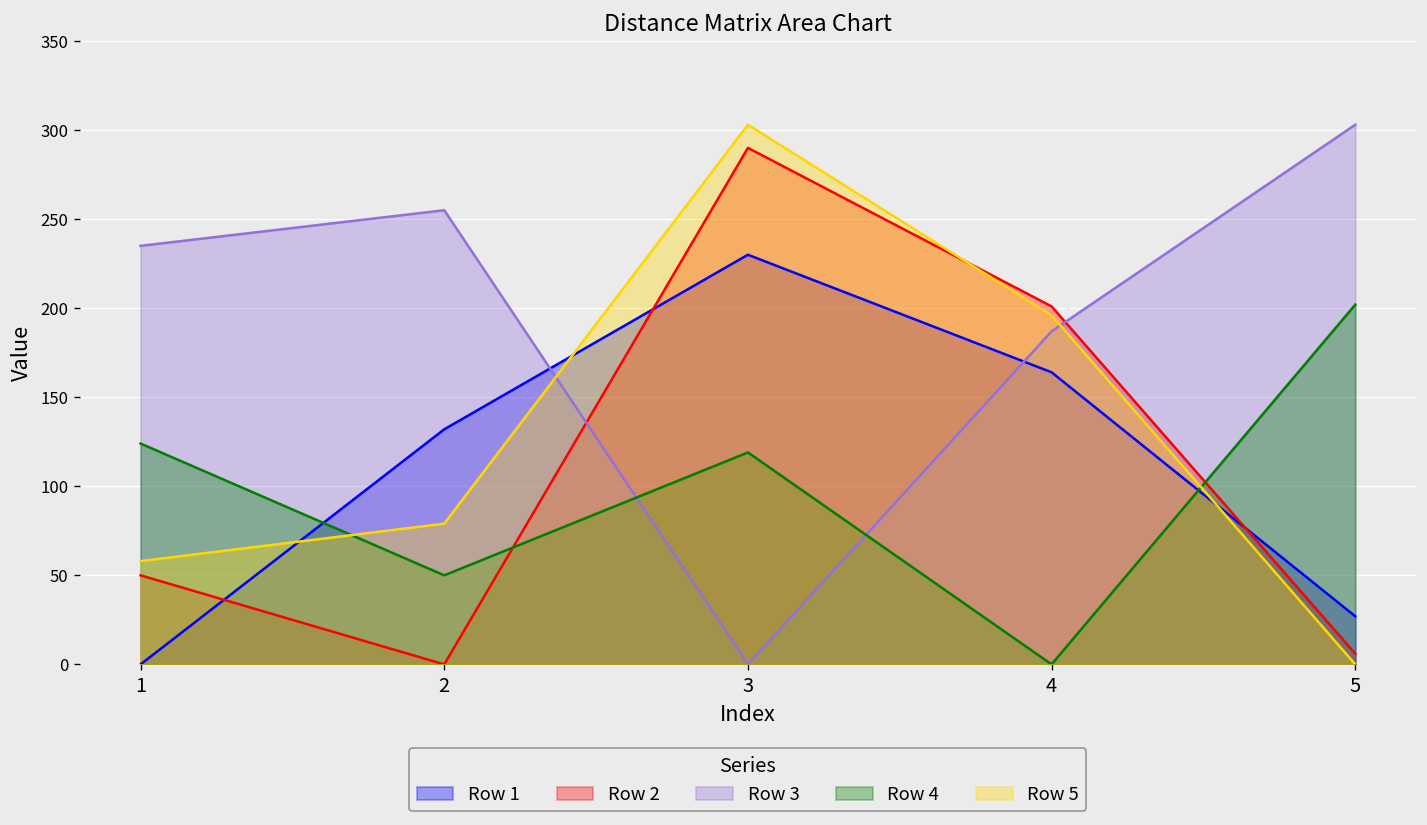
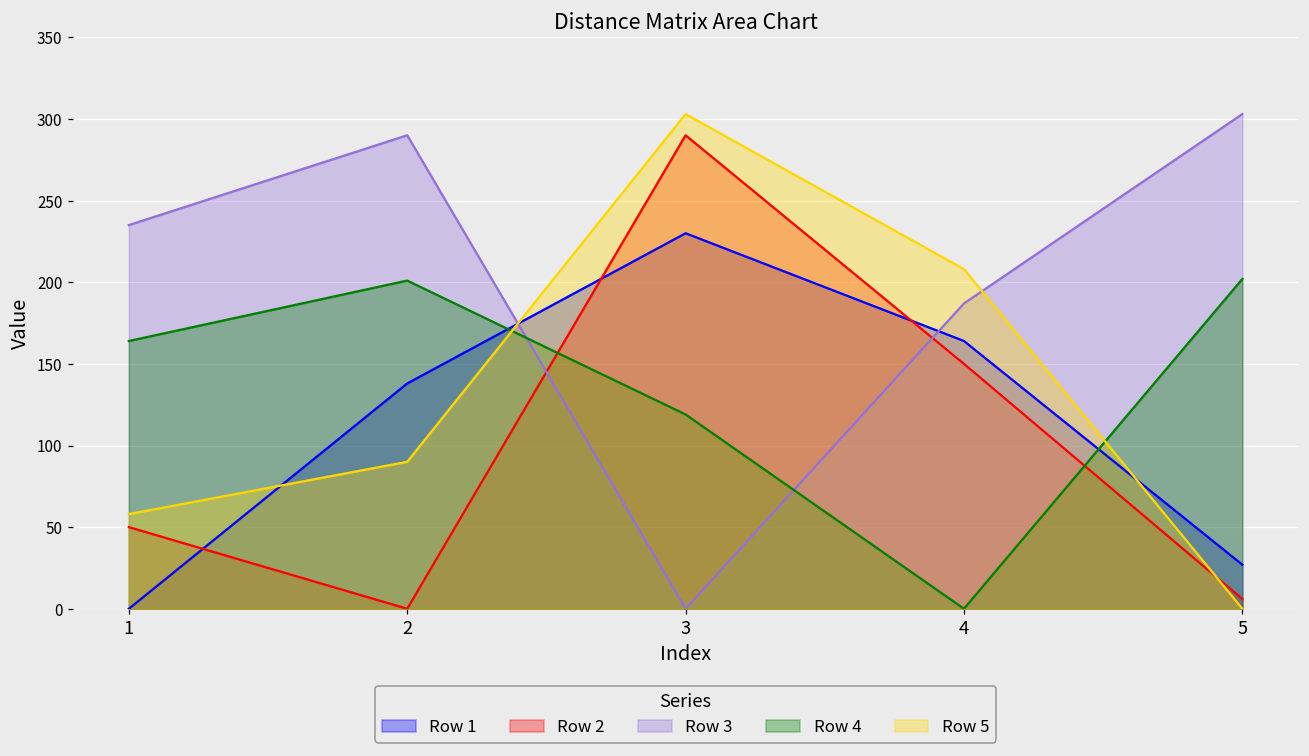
  {
    "Row 1": {
      "1": 0,
-     "2": 132,
+     "2": 138,
      "3": 230,
      "4": 164,
      "5": 27
    },
    "Row 2": {
      "1": 50,
      "2": 0,
      "3": 290,
-     "4": 201,
+     "4": 150,
      "5": 6
    },
    "Row 3": {
      "1": 235,
-     "2": 255,
+     "2": 290,
      "3": 0,
      "4": 187,
      "5": 303
    },
    "Row 4": {
-     "1": 124,
-     "2": 50,
+     "1": 164,
+     "2": 201,
      "3": 119,
      "4": 0,
      "5": 202
    },
    "Row 5": {
      "1": 58,
-     "2": 79,
+     "2": 90,
      "3": 303,
-     "4": 196,
+     "4": 208,
      "5": 0
    }
  }
